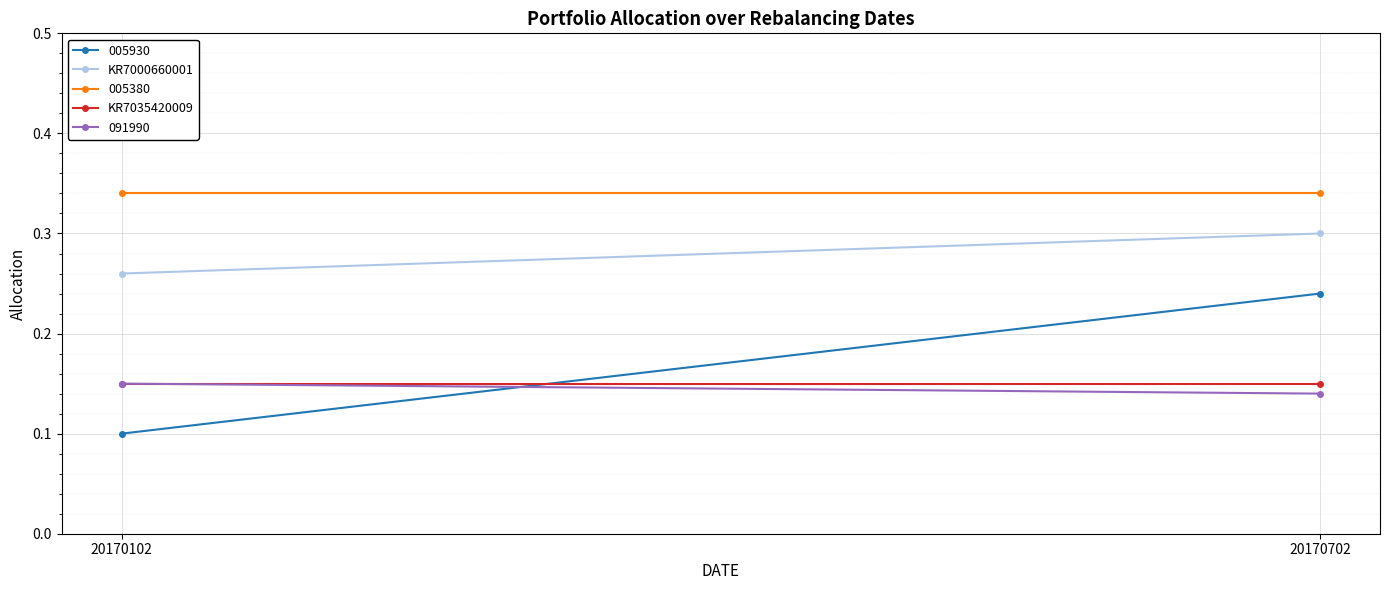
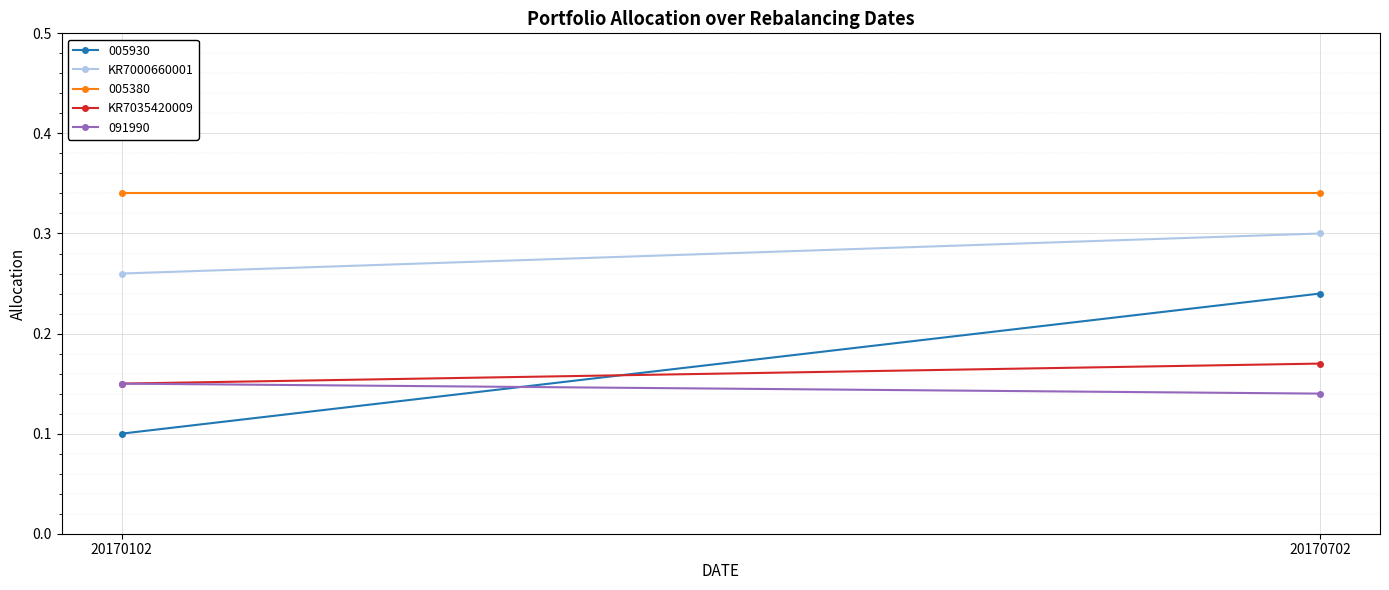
  {
    "005930": {
      "20170102": 0.10,
      "20170702": 0.24
    },
    "KR7000660001": {
      "20170102": 0.26,
      "20170702": 0.30
    },
    "005380": {
      "20170102": 0.34,
      "20170702": 0.34
    },
    "KR7035420009": {
-     "20170702": 0.15
+     "20170702": 0.17
    },
    "091990": {
      "20170702": 0.14
    }
  }
